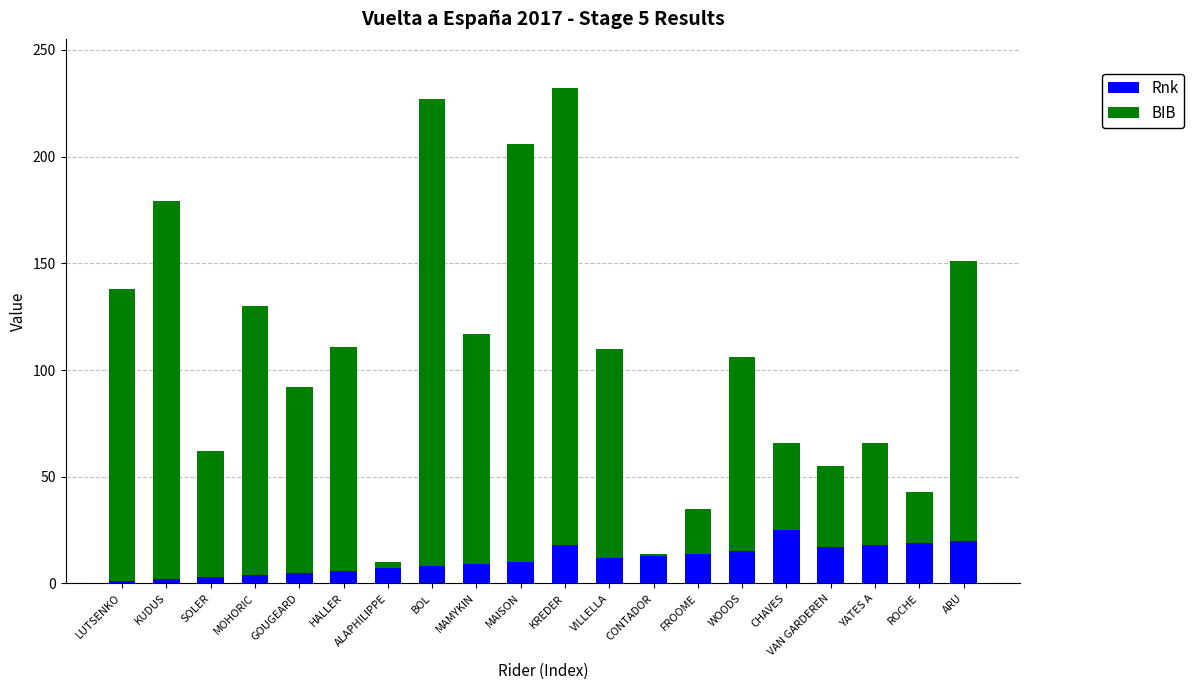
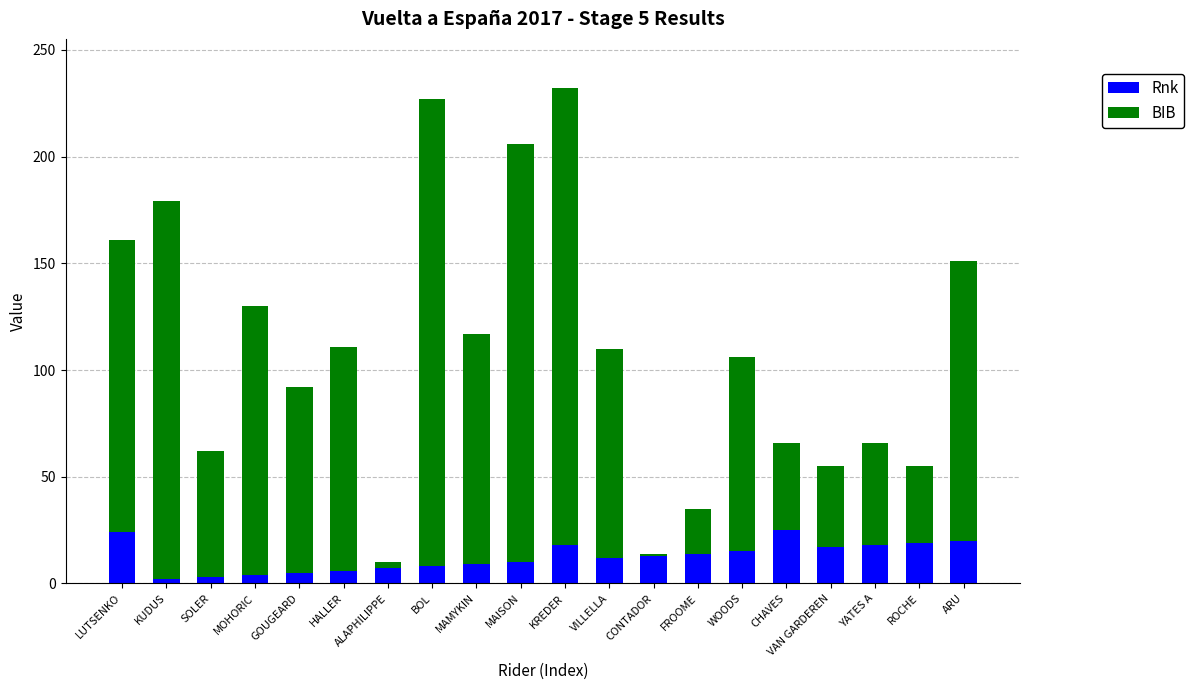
  {
    "Rnk": {
-     "LUTSENKO": 1,
+     "LUTSENKO": 24,
      "KUDUS": 2,
      "SOLER": 3,
      "MOHORIC": 4,
      "GOUGEARD": 5,
      "HALLER": 6,
      "ALAPHILIPPE": 7,
      "BOL": 8,
      "MAMYKIN": 9,
      "MAISON": 10,
      "KREDER": 18,
      "VILLELLA": 12,
      "CONTADOR": 13,
      "FROOME": 14,
      "WOODS": 15,
      "CHAVES": 25,
      "VAN GARDEREN": 17,
      "YATES A": 18,
      "ROCHE": 19,
      "ARU": 20
    },
    "BIB": {
      "LUTSENKO": 137,
      "KUDUS": 177,
      "SOLER": 59,
      "MOHORIC": 126,
      "GOUGEARD": 87,
      "HALLER": 105,
      "ALAPHILIPPE": 3,
      "BOL": 219,
      "MAMYKIN": 108,
      "MAISON": 196,
      "KREDER": 214,
      "VILLELLA": 98,
      "FROOME": 21,
      "WOODS": 91,
      "CHAVES": 41,
      "VAN GARDEREN": 38,
      "YATES A": 48,
-     "ROCHE": 24,
+     "ROCHE": 36,
      "ARU": 131
    }
  }
